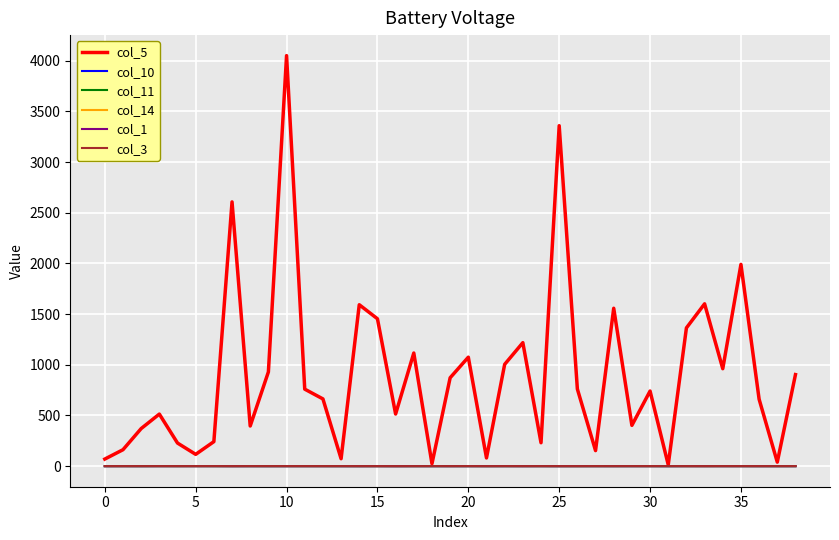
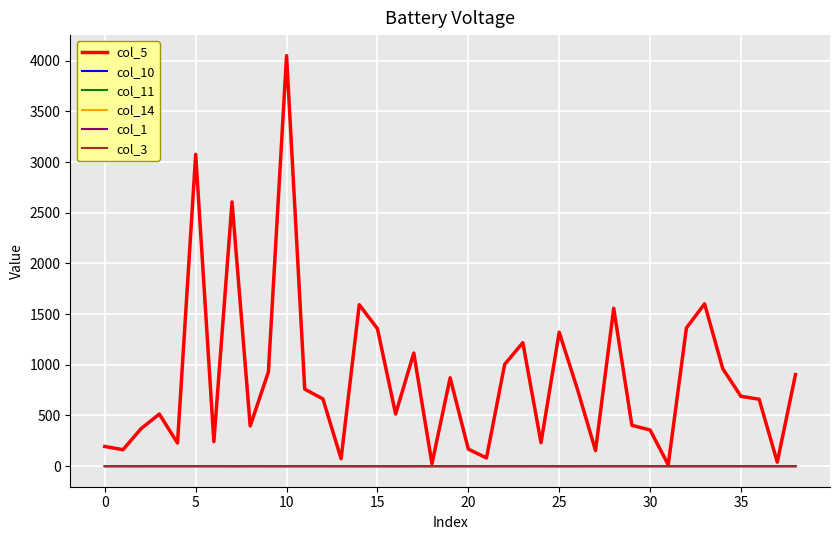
  {
    "col_5": {
-     "0": 70,
-     "5": 120,
+     "0": 190,
+     "5": 3080,
      "10": 4050,
-     "15": 1450,
-     "20": 1080,
-     "25": 3360,
-     "30": 740,
-     "35": 1990
+     "15": 1360,
+     "20": 170,
+     "25": 1320,
+     "30": 360,
+     "35": 690
    },
    "col_3": {
      "0": 0,
      "5": 0,
      "10": 0,
      "15": 0,
      "20": 0,
      "25": 0,
      "30": 0,
      "35": 0
    }
  }
